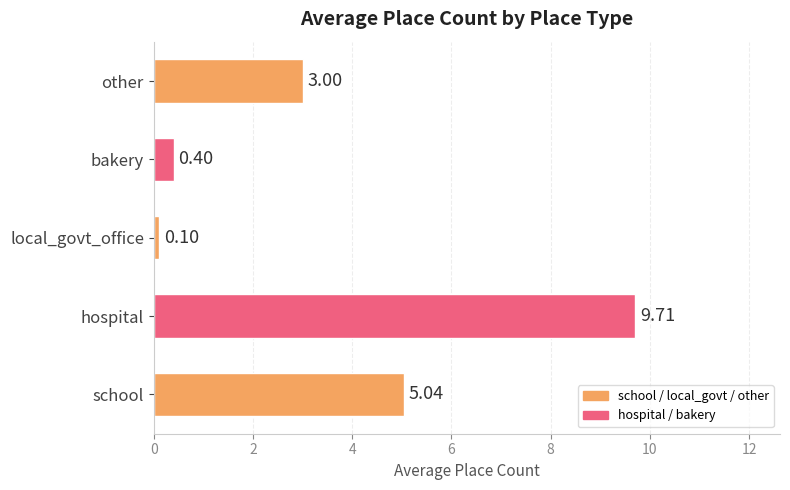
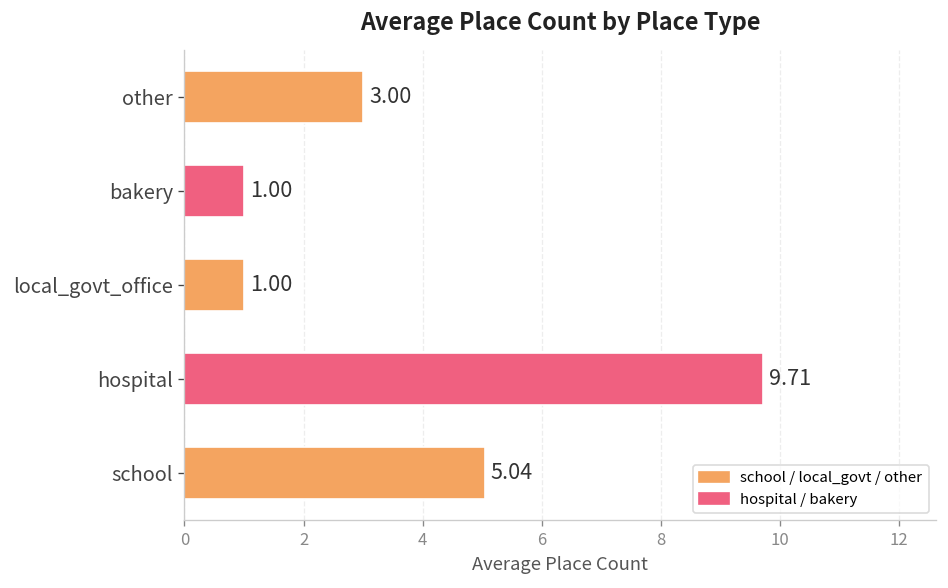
  {
    "other": 3.00,
-   "bakery": 0.40,
-   "local_govt_office": 0.10,
+   "bakery": 1.00,
+   "local_govt_office": 1.00,
    "hospital": 9.71,
    "school": 5.04
  }
